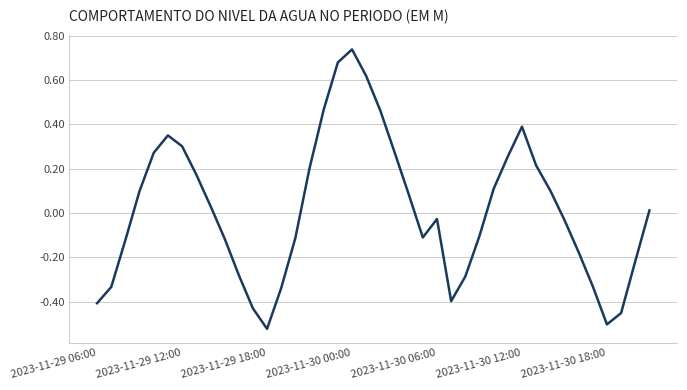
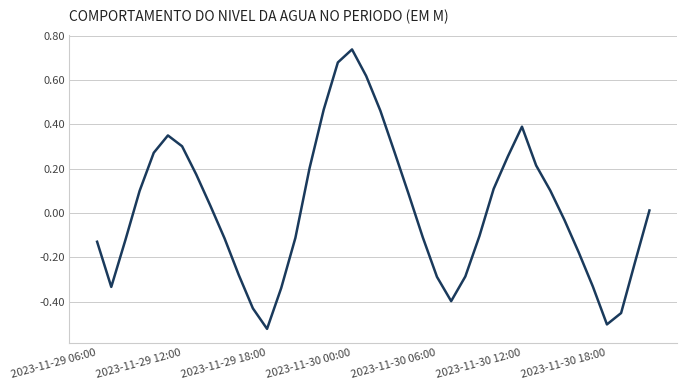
  {
-   "2023-11-29 06:00": -0.41,
+   "2023-11-29 06:00": -0.13,
    "2023-11-29 12:00": 0.30,
    "2023-11-29 18:00": -0.52,
    "2023-11-30 00:00": 0.74,
-   "2023-11-30 06:00": -0.03,
+   "2023-11-30 06:00": -0.29,
    "2023-11-30 12:00": 0.39,
    "2023-11-30 18:00": -0.50
  }
